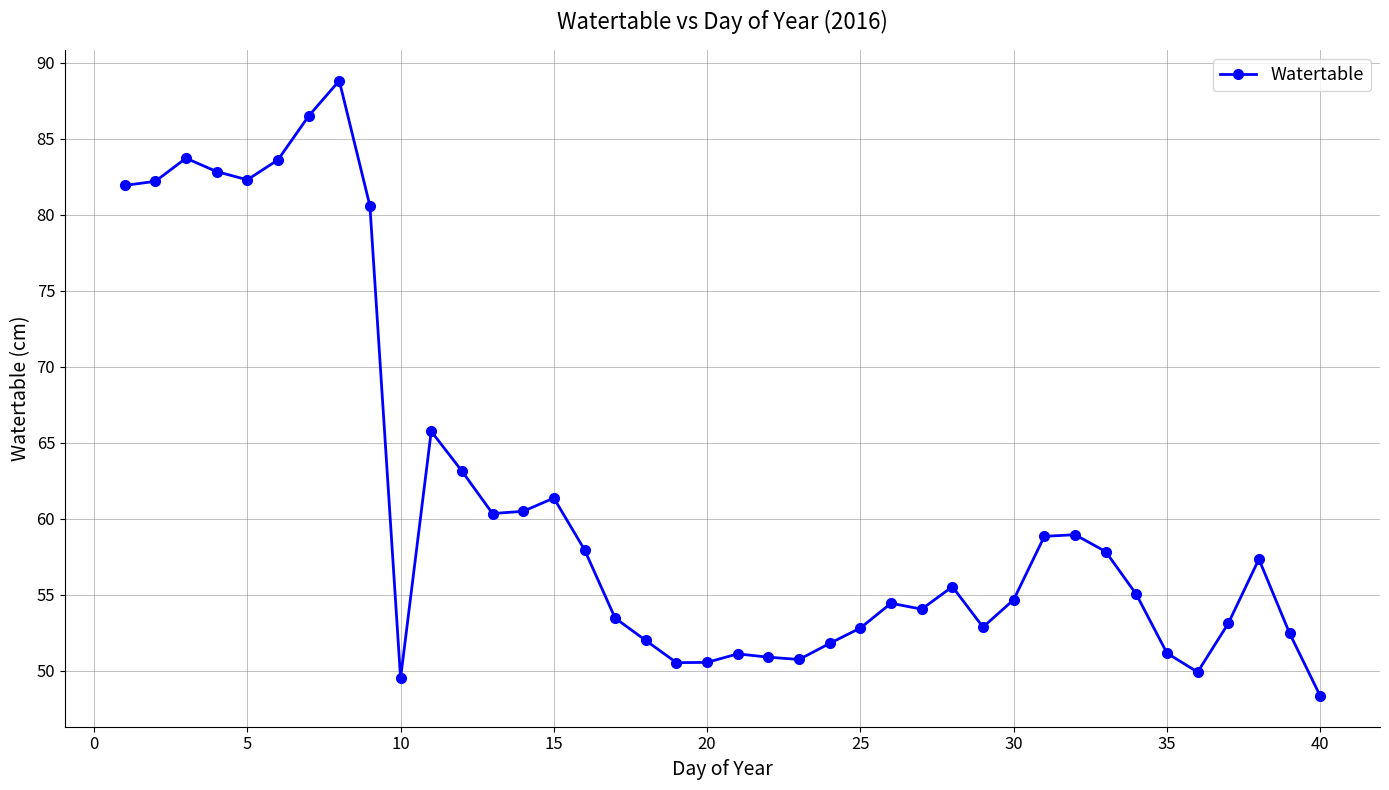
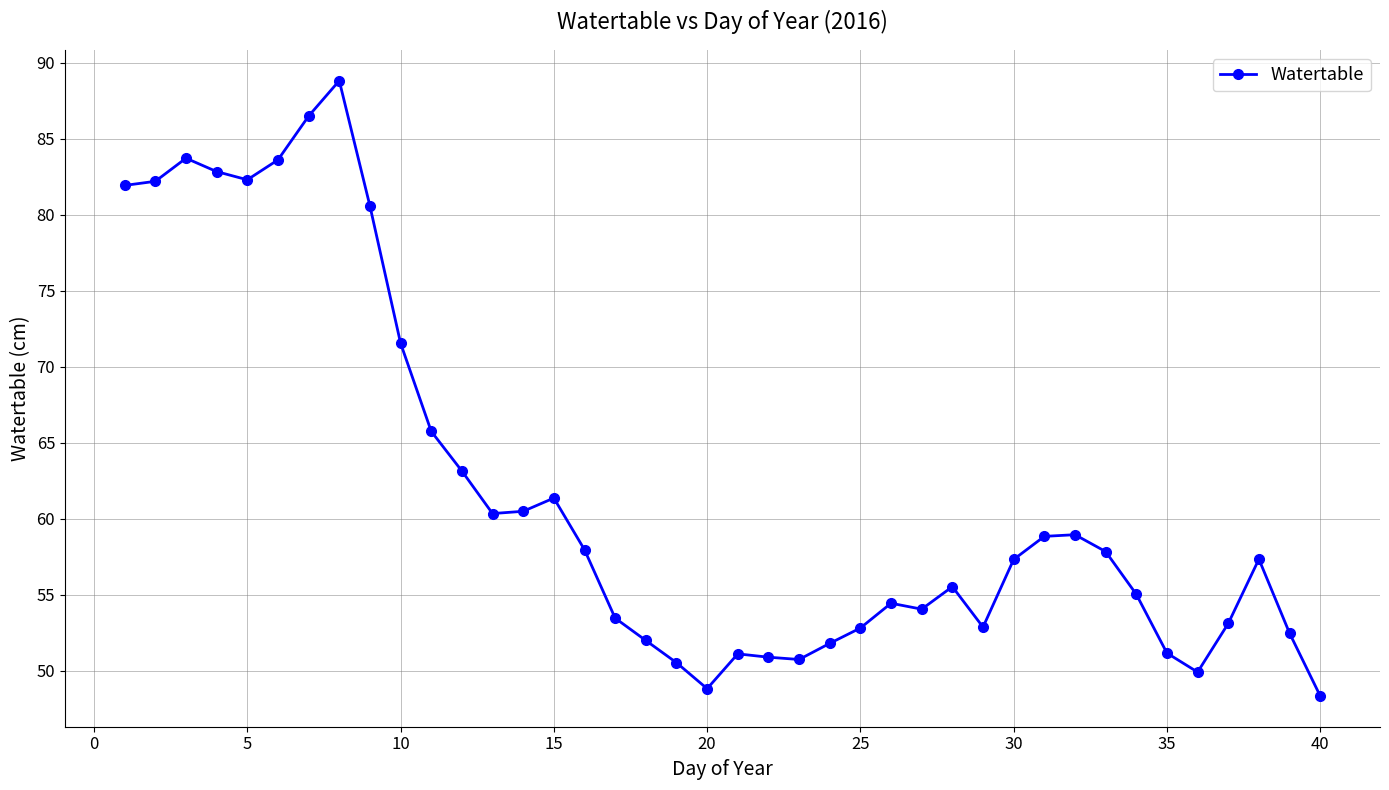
  {
    "5": 82.3,
-   "10": 49.5,
+   "10": 71.6,
    "15": 61.4,
-   "20": 50.6,
+   "20": 48.8,
    "25": 52.8,
-   "30": 54.7,
+   "30": 57.3,
    "35": 51.2,
    "40": 48.4
  }
